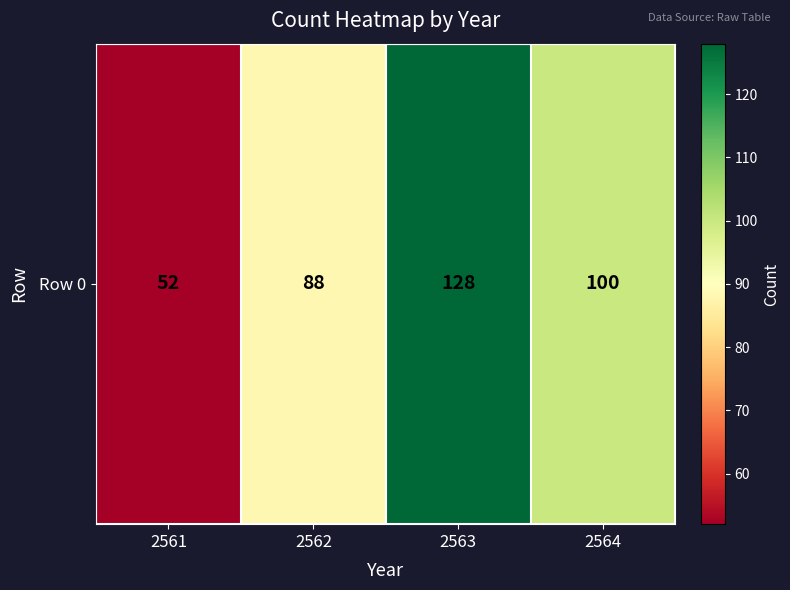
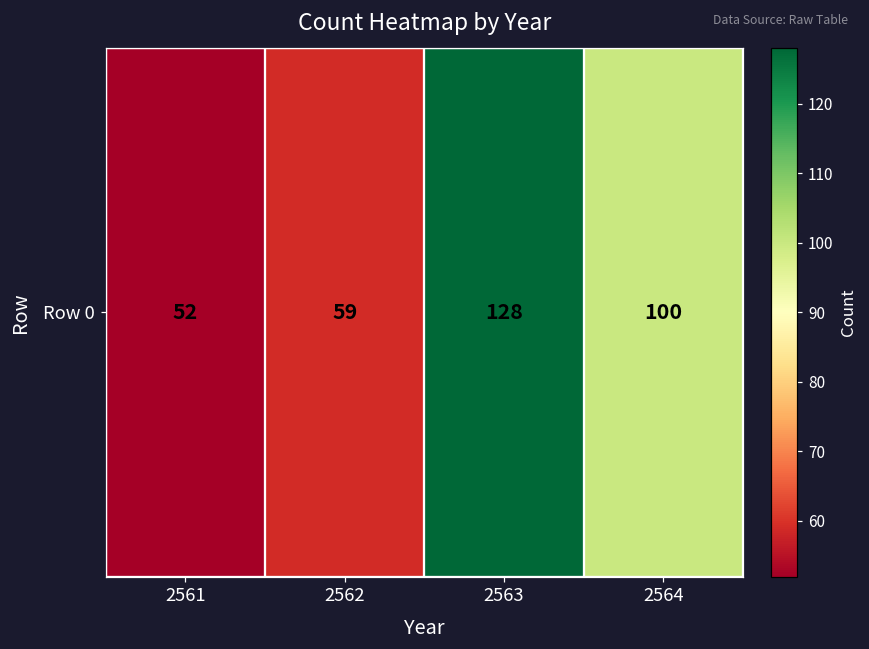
  {
    "Row 0": {
      "2561": 52,
-     "2562": 88,
+     "2562": 59,
      "2563": 128,
      "2564": 100
    }
  }
